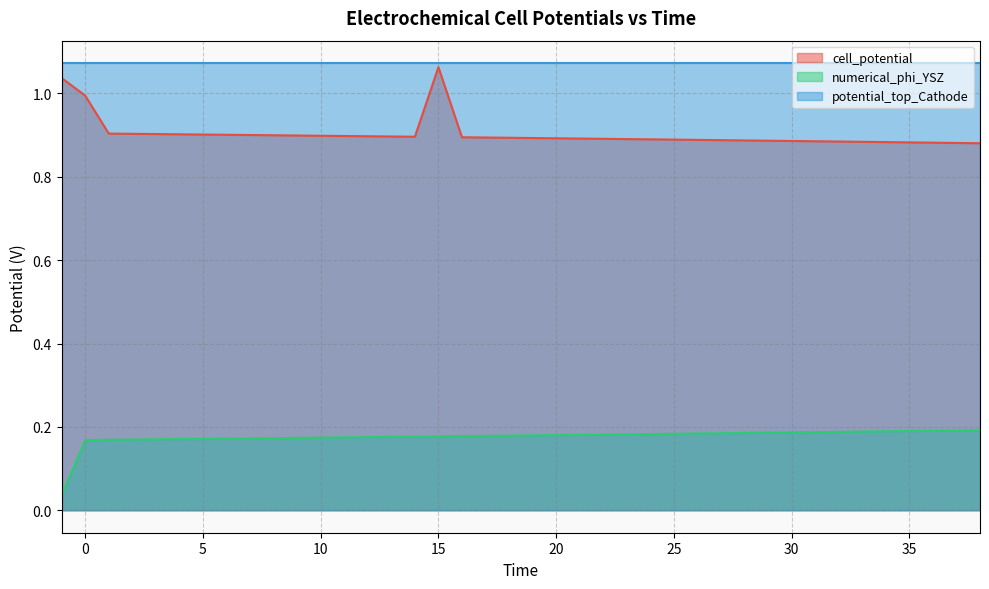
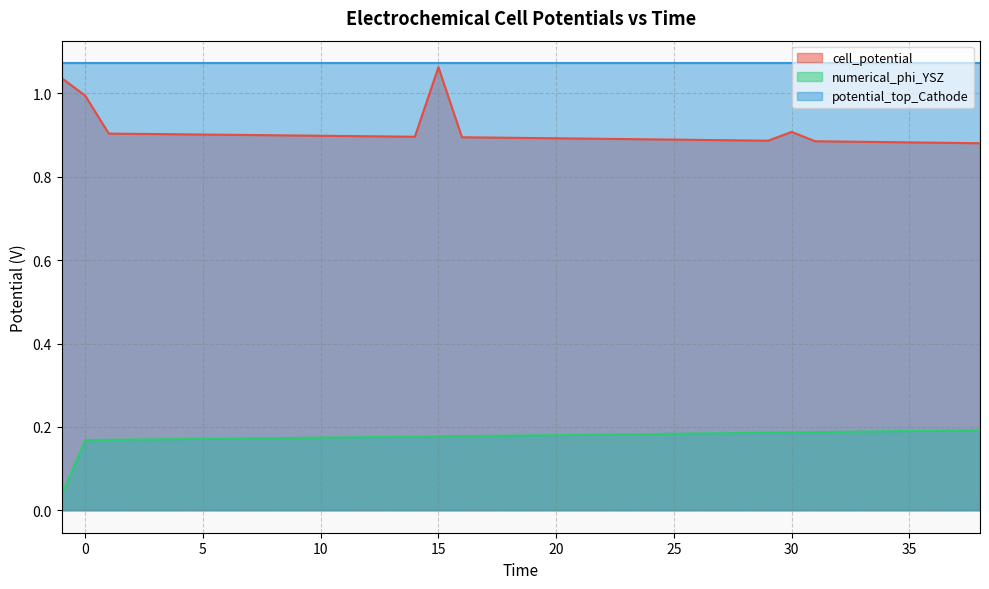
  {
    "cell_potential": {
      "0": 0.99,
      "5": 0.90,
      "10": 0.90,
      "15": 1.06,
      "20": 0.89,
      "25": 0.89,
-     "30": 0.89,
+     "30": 0.91,
      "35": 0.88
    },
    "numerical_phi_YSZ": {
      "0": 0.17,
      "5": 0.17,
      "10": 0.17,
      "15": 0.18,
      "20": 0.18,
      "25": 0.18,
      "30": 0.19,
      "35": 0.19
    },
    "potential_top_Cathode": {
      "0": 1.07,
      "5": 1.07,
      "10": 1.07,
      "15": 1.07,
      "20": 1.07,
      "25": 1.07,
      "30": 1.07
    }
  }
